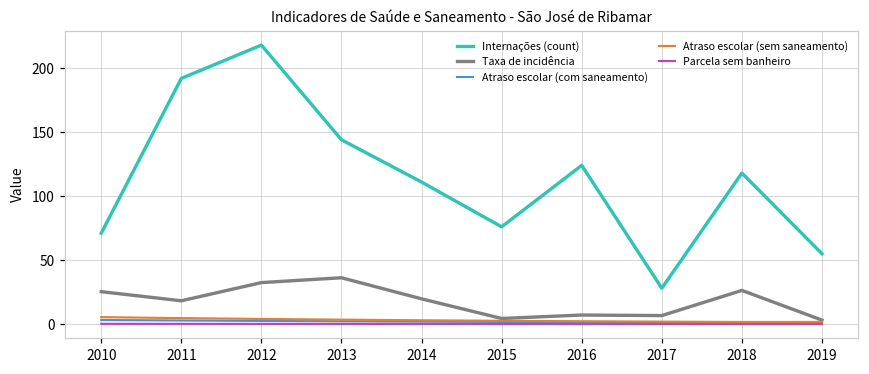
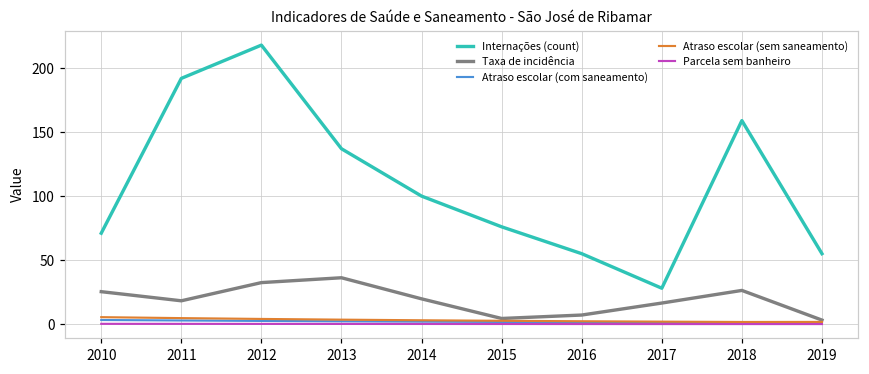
  {
    "Internações (count)": {
      "2010": 71,
      "2011": 192,
      "2012": 218,
-     "2013": 144,
-     "2014": 111,
+     "2013": 137,
+     "2014": 100,
      "2015": 76,
-     "2016": 124,
+     "2016": 55,
      "2017": 28,
-     "2018": 118,
+     "2018": 159,
      "2019": 55
    },
    "Taxa de incidência": {
      "2010": 25,
      "2011": 18,
      "2012": 32,
      "2013": 36,
      "2014": 20,
      "2016": 7,
-     "2017": 7,
+     "2017": 16,
      "2018": 26
    },
    "Atraso escolar (com saneamento)": {
      "2010": 3
    },
    "Atraso escolar (sem saneamento)": {
      "2010": 5
    },
    "Parcela sem banheiro": {
      "2010": 0,
      "2011": 0,
      "2012": 0
    }
  }
